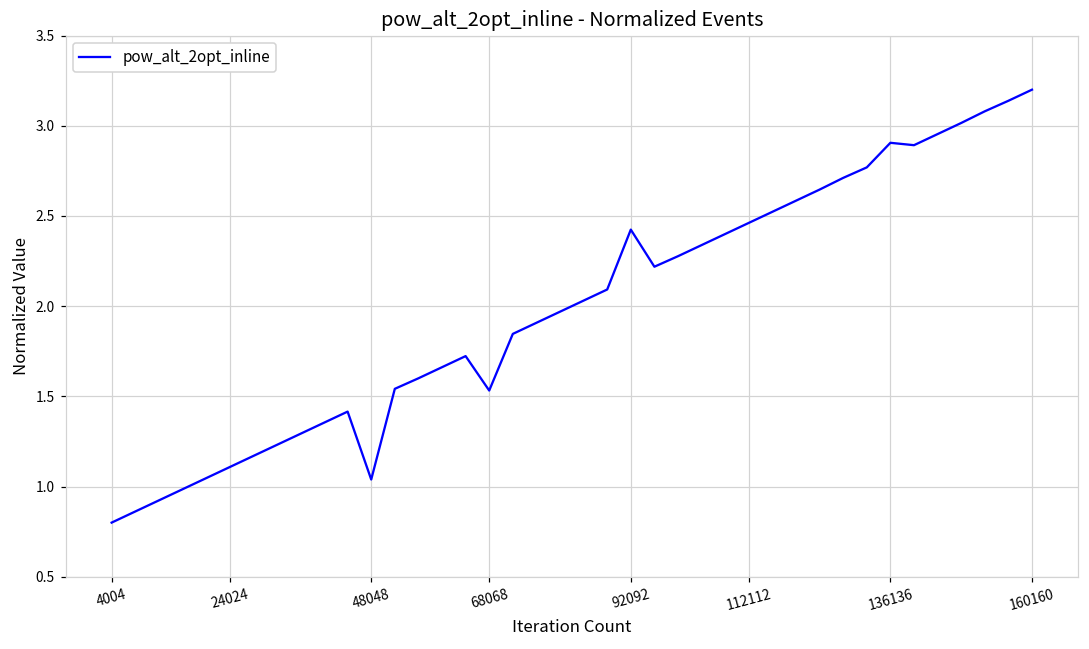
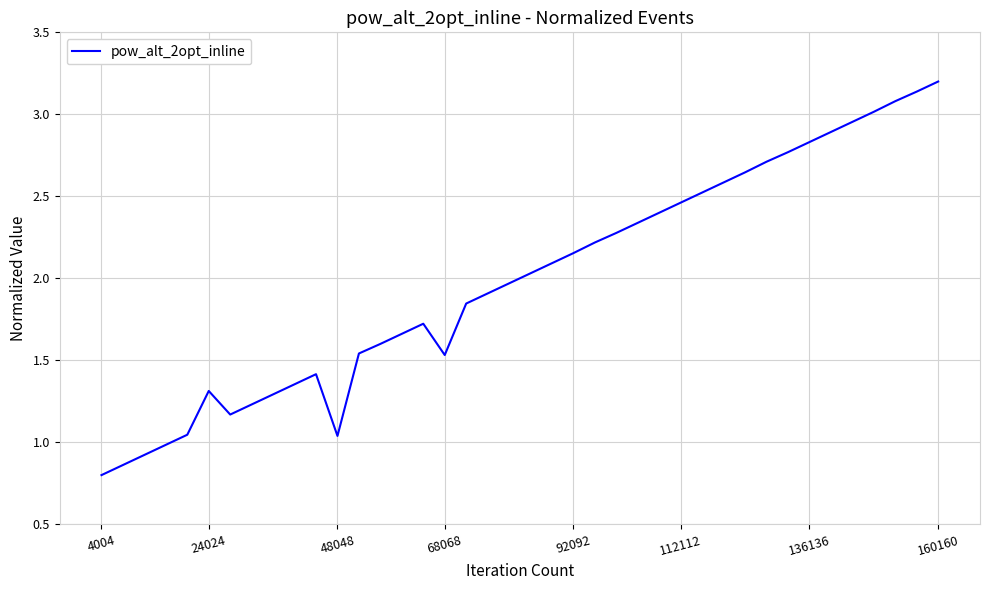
  {
    "4004": 0.80,
-   "24024": 1.11,
+   "24024": 1.31,
    "48048": 1.04,
    "68068": 1.53,
-   "92092": 2.42,
+   "92092": 2.15,
    "112112": 2.46,
-   "136136": 2.91,
+   "136136": 2.83,
    "160160": 3.20
  }
